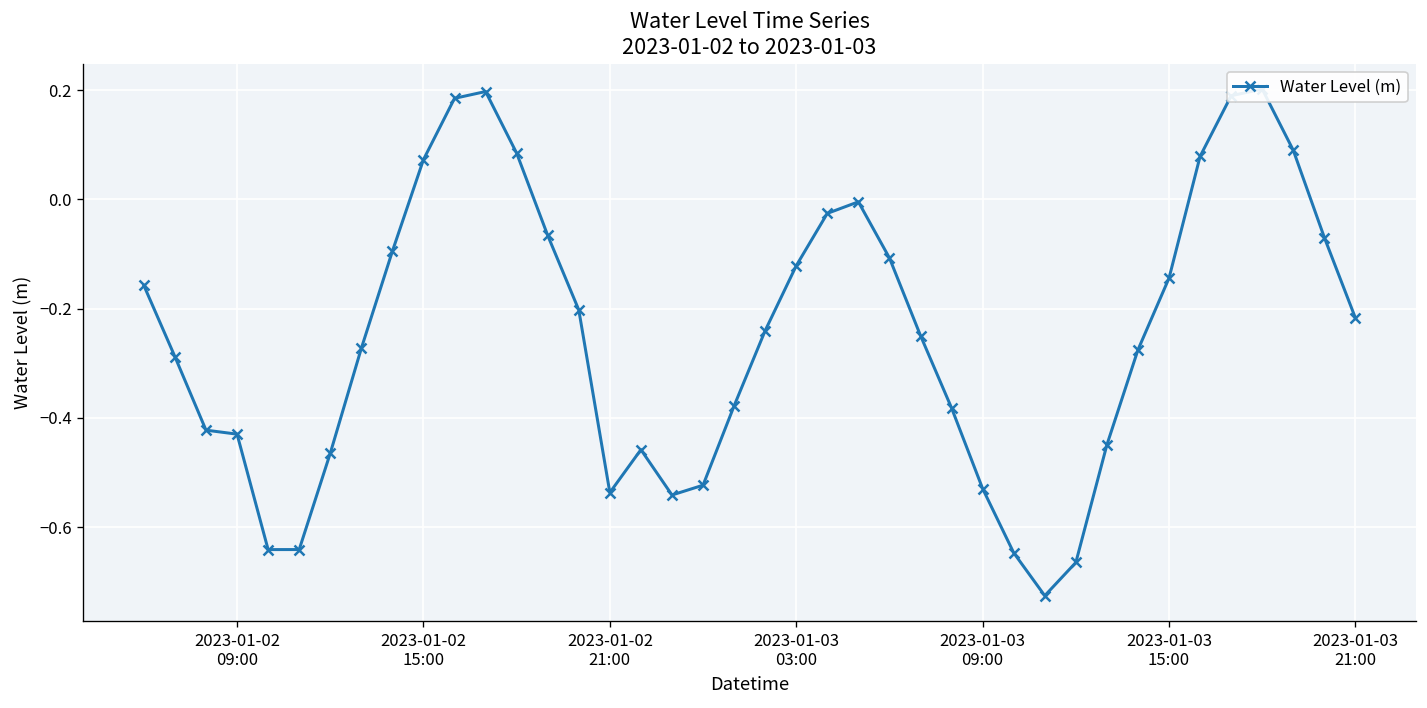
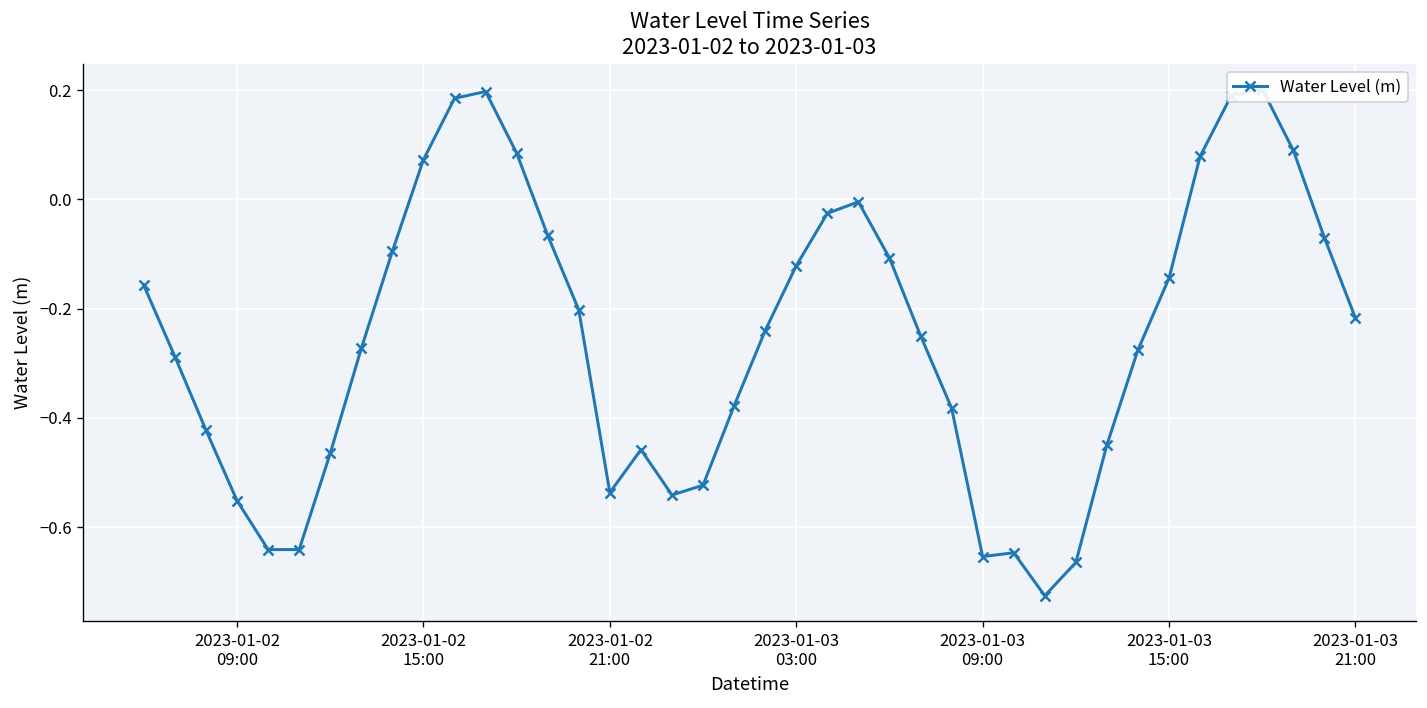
  {
-   "2023-01-02 09:00": -0.43,
+   "2023-01-02 09:00": -0.55,
    "2023-01-02 15:00": 0.07,
    "2023-01-02 21:00": -0.54,
    "2023-01-03 03:00": -0.12,
-   "2023-01-03 09:00": -0.53,
+   "2023-01-03 09:00": -0.65,
    "2023-01-03 15:00": -0.14,
    "2023-01-03 21:00": -0.22
  }
